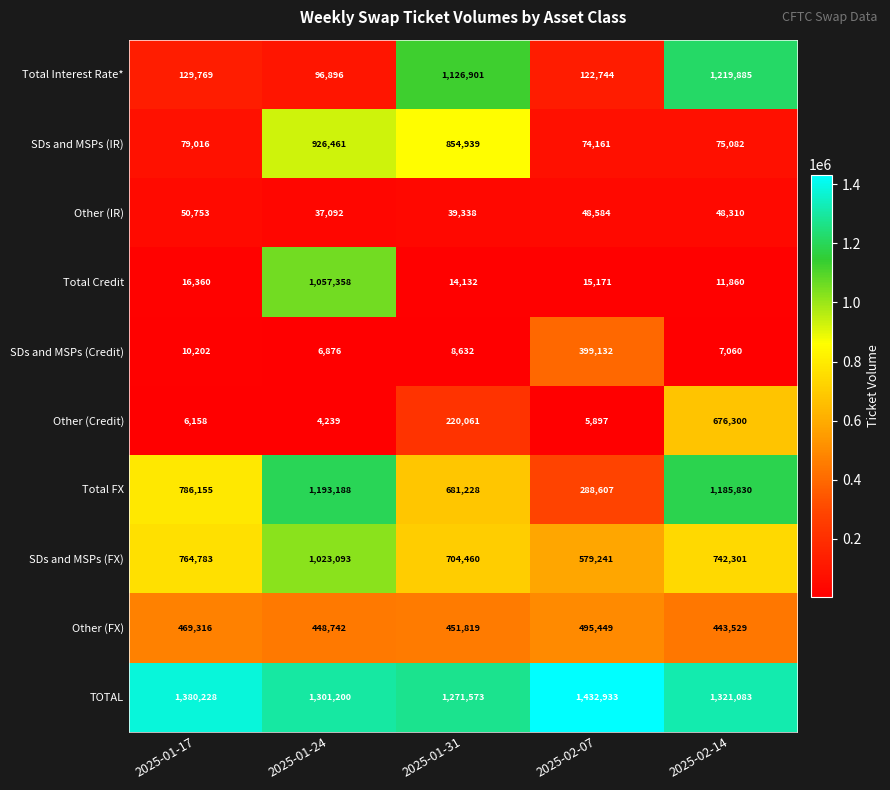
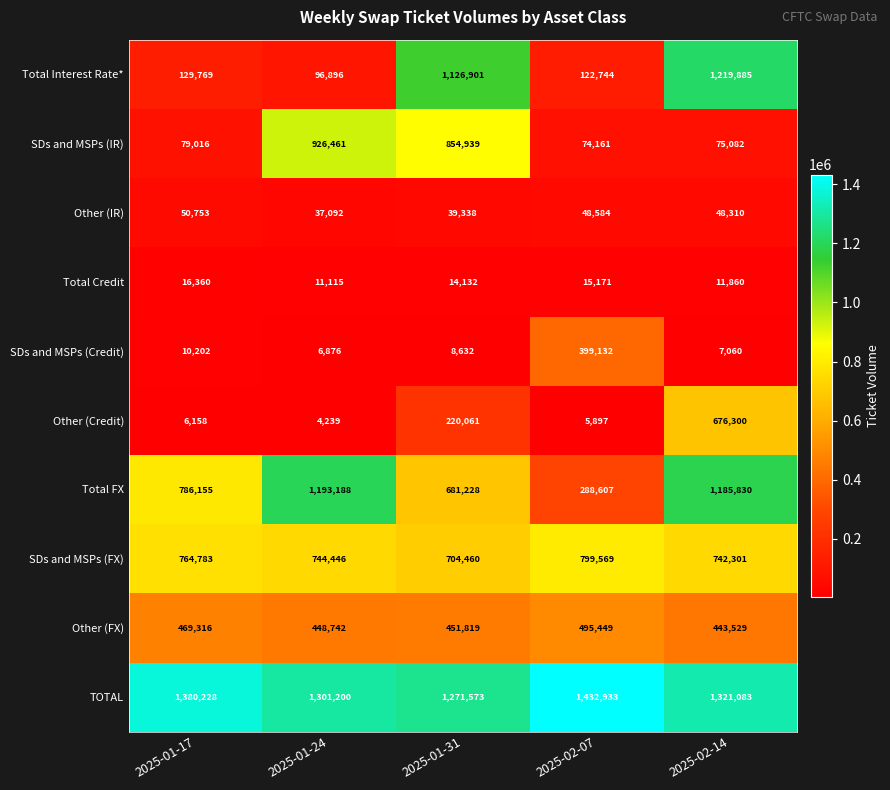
  {
    "Total Interest Rate*": {
      "2025-01-17": "129,769",
      "2025-01-24": "96,896",
      "2025-01-31": "1,126,901",
      "2025-02-07": "122,744",
      "2025-02-14": "1,219,885"
    },
    "SDs and MSPs (IR)": {
      "2025-01-17": "79,016",
      "2025-01-24": "926,461",
      "2025-01-31": "854,939",
      "2025-02-07": "74,161",
      "2025-02-14": "75,082"
    },
    "Other (IR)": {
      "2025-01-17": "50,753",
      "2025-01-24": "37,092",
      "2025-01-31": "39,338",
      "2025-02-07": "48,584",
      "2025-02-14": "48,310"
    },
    "Total Credit": {
      "2025-01-17": "16,360",
-     "2025-01-24": "1,057,358",
+     "2025-01-24": "11,115",
      "2025-01-31": "14,132",
      "2025-02-07": "15,171",
      "2025-02-14": "11,860"
    },
    "SDs and MSPs (Credit)": {
      "2025-01-17": "10,202",
      "2025-01-24": "6,876",
      "2025-01-31": "8,632",
      "2025-02-07": "399,132",
      "2025-02-14": "7,060"
    },
    "Other (Credit)": {
      "2025-01-17": "6,158",
      "2025-01-24": "4,239",
      "2025-01-31": "220,061",
      "2025-02-07": "5,897",
      "2025-02-14": "676,300"
    },
    "Total FX": {
      "2025-01-17": "786,155",
      "2025-01-24": "1,193,188",
      "2025-01-31": "681,228",
      "2025-02-07": "288,607",
      "2025-02-14": "1,185,830"
    },
    "SDs and MSPs (FX)": {
      "2025-01-17": "764,783",
-     "2025-01-24": "1,023,093",
+     "2025-01-24": "744,446",
      "2025-01-31": "704,460",
-     "2025-02-07": "579,241",
+     "2025-02-07": "799,569",
      "2025-02-14": "742,301"
    },
    "Other (FX)": {
      "2025-01-17": "469,316",
      "2025-01-24": "448,742",
      "2025-01-31": "451,819",
      "2025-02-07": "495,449",
      "2025-02-14": "443,529"
    },
    "TOTAL": {
      "2025-01-17": "1,380,228",
      "2025-01-24": "1,301,200",
      "2025-01-31": "1,271,573",
      "2025-02-07": "1,432,933",
      "2025-02-14": "1,321,083"
    }
  }
